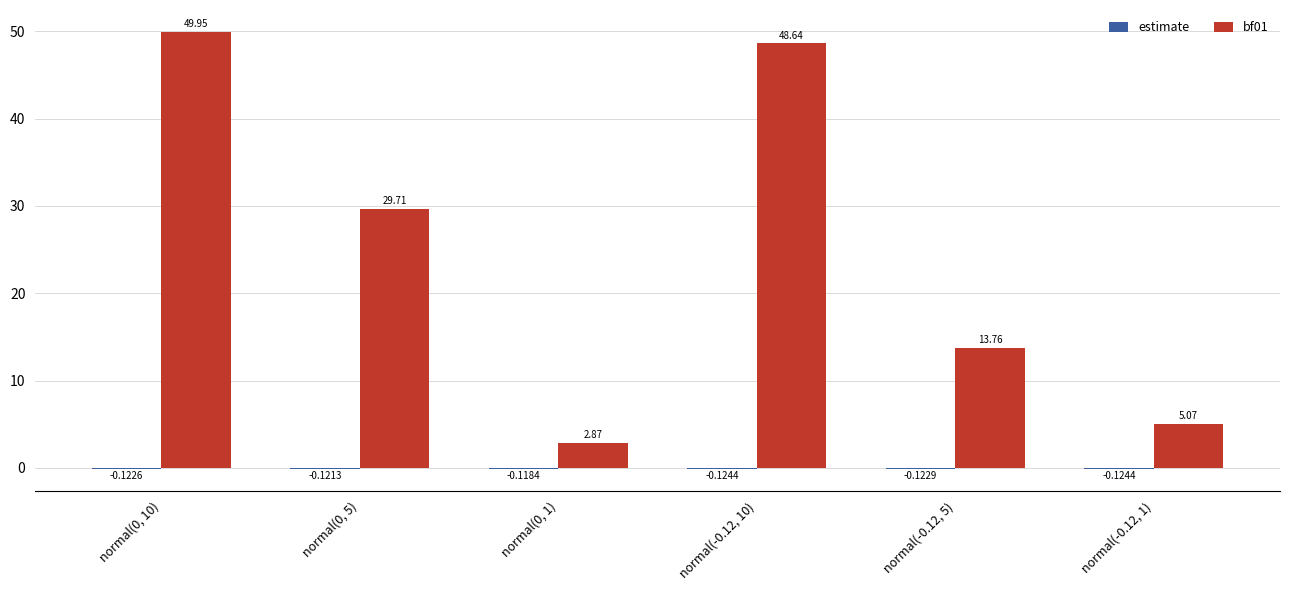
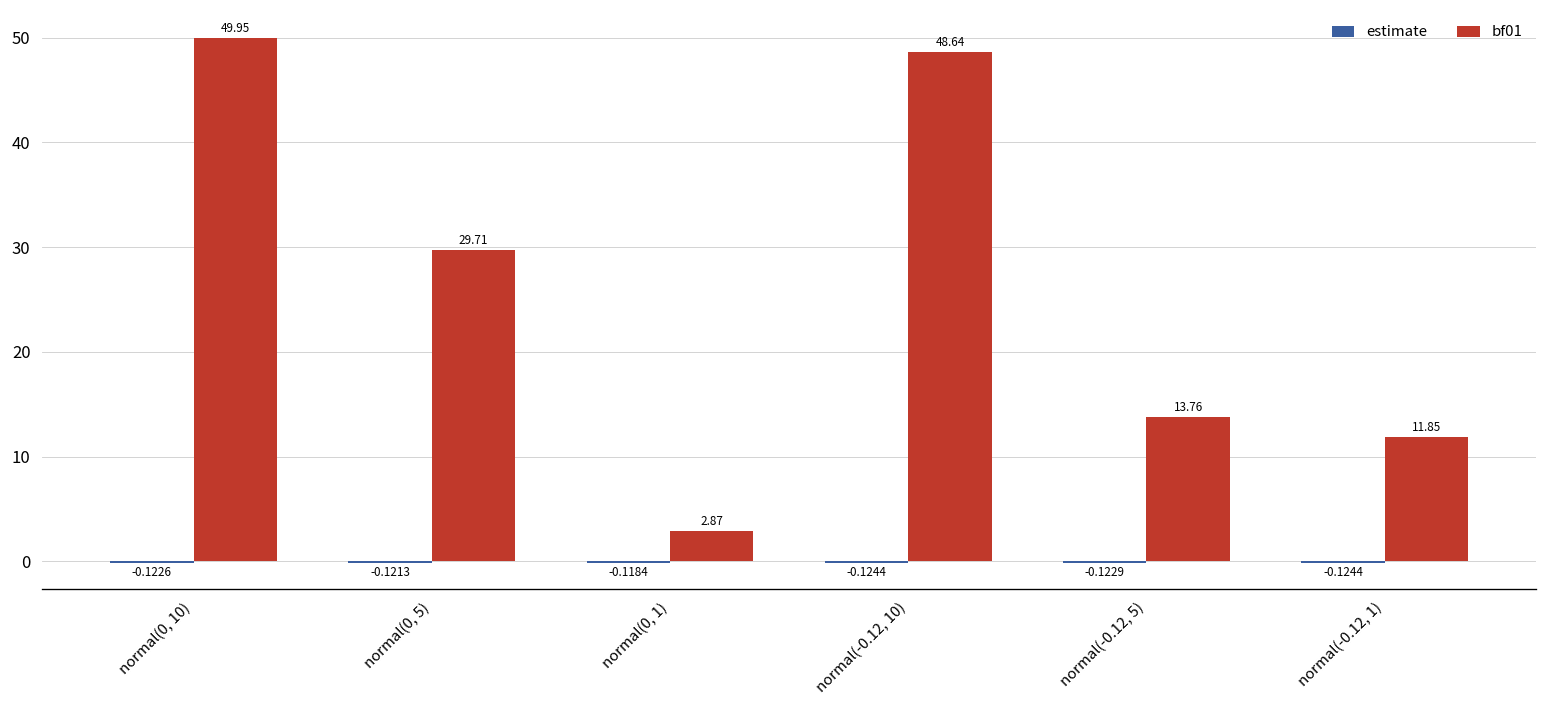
  {
    "estimate": {
      "normal(0, 10)": -0.1226,
      "normal(0, 5)": -0.1213,
      "normal(0, 1)": -0.1184,
      "normal(-0.12, 10)": -0.1244,
      "normal(-0.12, 5)": -0.1229,
      "normal(-0.12, 1)": -0.1244
    },
    "bf01": {
      "normal(0, 10)": 49.95,
      "normal(0, 5)": 29.71,
      "normal(0, 1)": 2.87,
      "normal(-0.12, 10)": 48.64,
      "normal(-0.12, 5)": 13.76,
-     "normal(-0.12, 1)": 5.07
+     "normal(-0.12, 1)": 11.85
    }
  }
